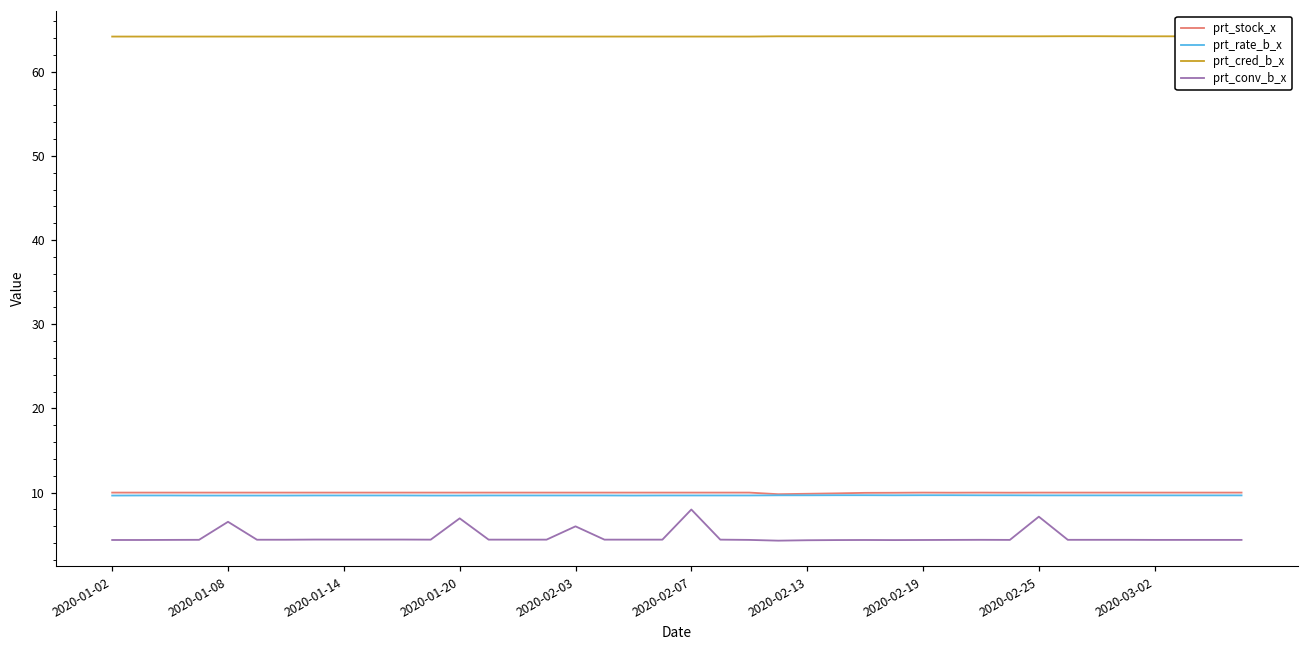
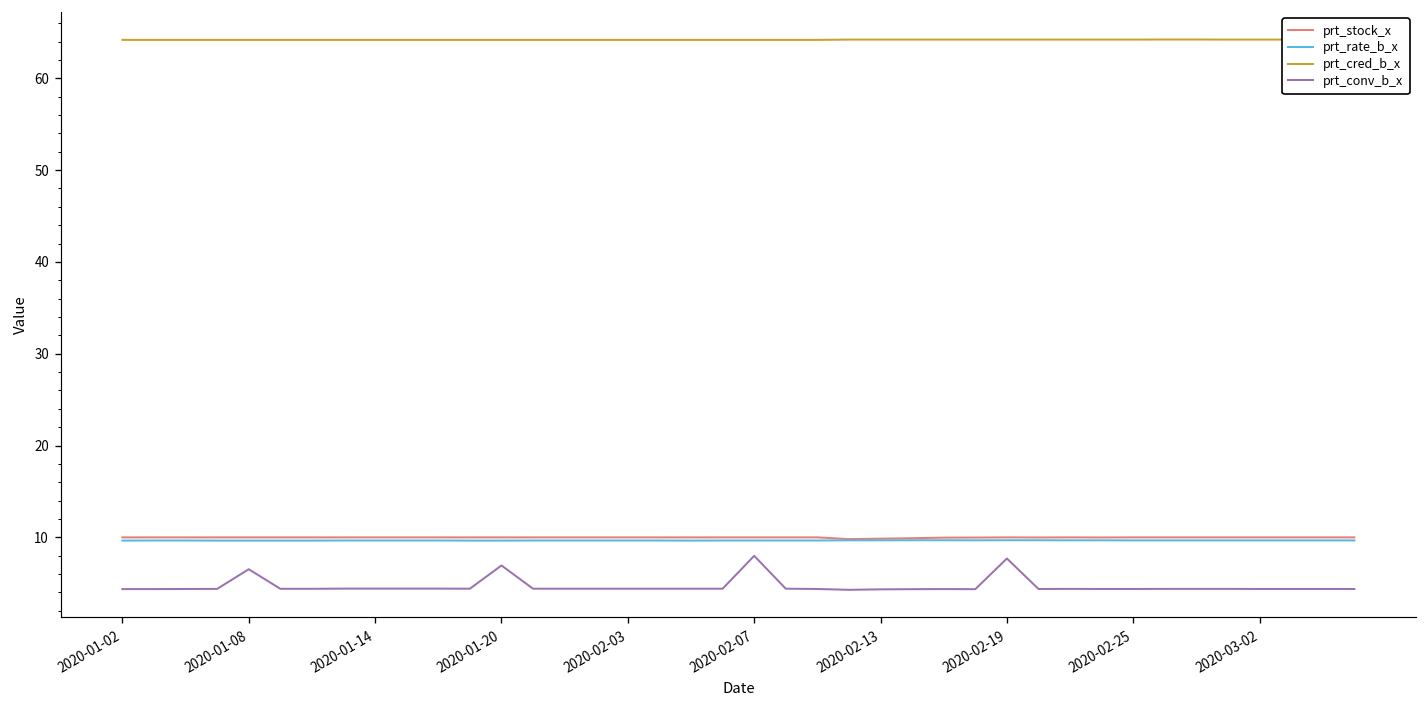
  {
    "prt_stock_x": {
      "2020-01-02": 10,
      "2020-01-08": 10,
      "2020-01-14": 10,
      "2020-01-20": 10,
      "2020-02-03": 10,
      "2020-02-07": 10
    },
    "prt_rate_b_x": {
      "2020-01-02": 10,
      "2020-01-08": 10,
      "2020-01-14": 10,
      "2020-01-20": 10,
      "2020-02-03": 10,
      "2020-02-07": 10
    },
    "prt_cred_b_x": {
      "2020-01-02": 64,
      "2020-01-08": 64,
      "2020-01-14": 64,
      "2020-01-20": 64,
      "2020-02-03": 64,
      "2020-02-07": 64,
      "2020-02-13": 64,
      "2020-02-19": 64,
      "2020-02-25": 64,
      "2020-03-02": 64
    },
    "prt_conv_b_x": {
      "2020-01-02": 4,
      "2020-01-08": 7,
      "2020-01-14": 4,
      "2020-01-20": 7,
-     "2020-02-03": 6,
+     "2020-02-03": 4,
      "2020-02-07": 8,
      "2020-02-13": 4,
-     "2020-02-19": 4,
-     "2020-02-25": 7,
+     "2020-02-19": 8,
+     "2020-02-25": 4,
      "2020-03-02": 4
    }
  }
